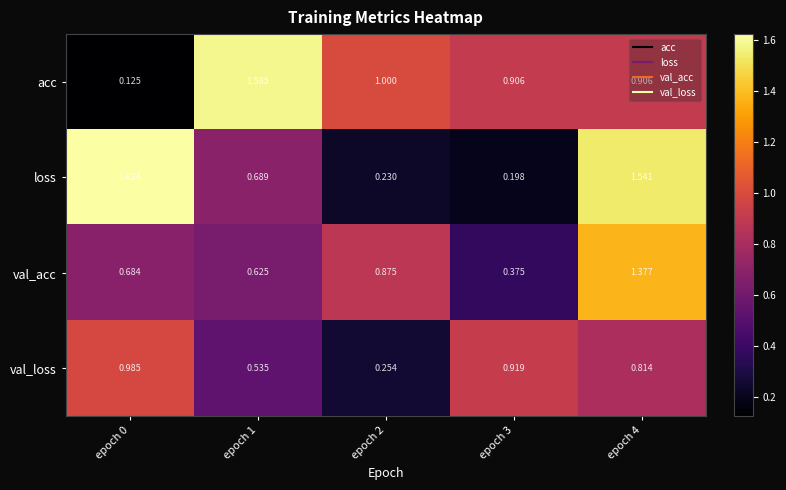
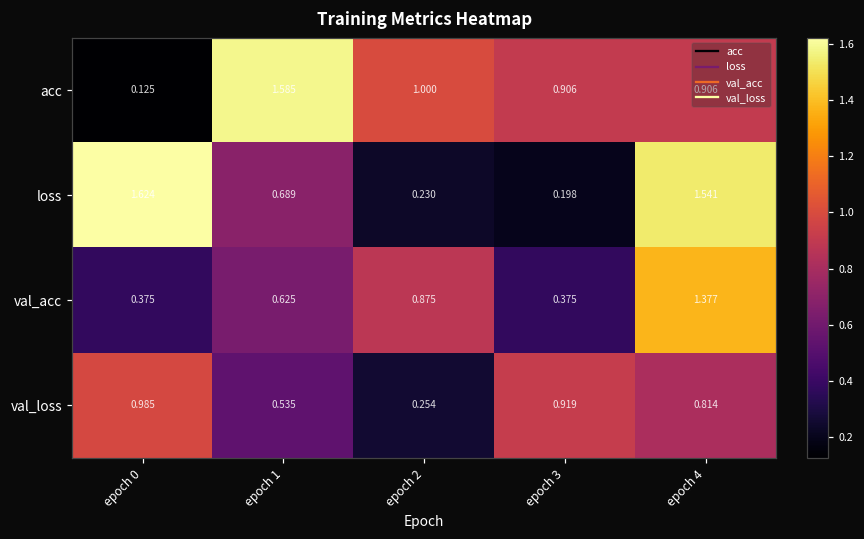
  {
    "acc": {
      "epoch 0": 0.125,
      "epoch 1": 1.585,
      "epoch 2": 1.000,
      "epoch 3": 0.906
    },
    "loss": {
      "epoch 0": 1.624,
      "epoch 1": 0.689,
      "epoch 2": 0.230,
      "epoch 3": 0.198,
      "epoch 4": 1.541
    },
    "val_acc": {
-     "epoch 0": 0.684,
+     "epoch 0": 0.375,
      "epoch 1": 0.625,
      "epoch 2": 0.875,
      "epoch 3": 0.375,
      "epoch 4": 1.377
    },
    "val_loss": {
      "epoch 0": 0.985,
      "epoch 1": 0.535,
      "epoch 2": 0.254,
      "epoch 3": 0.919,
      "epoch 4": 0.814
    }
  }
